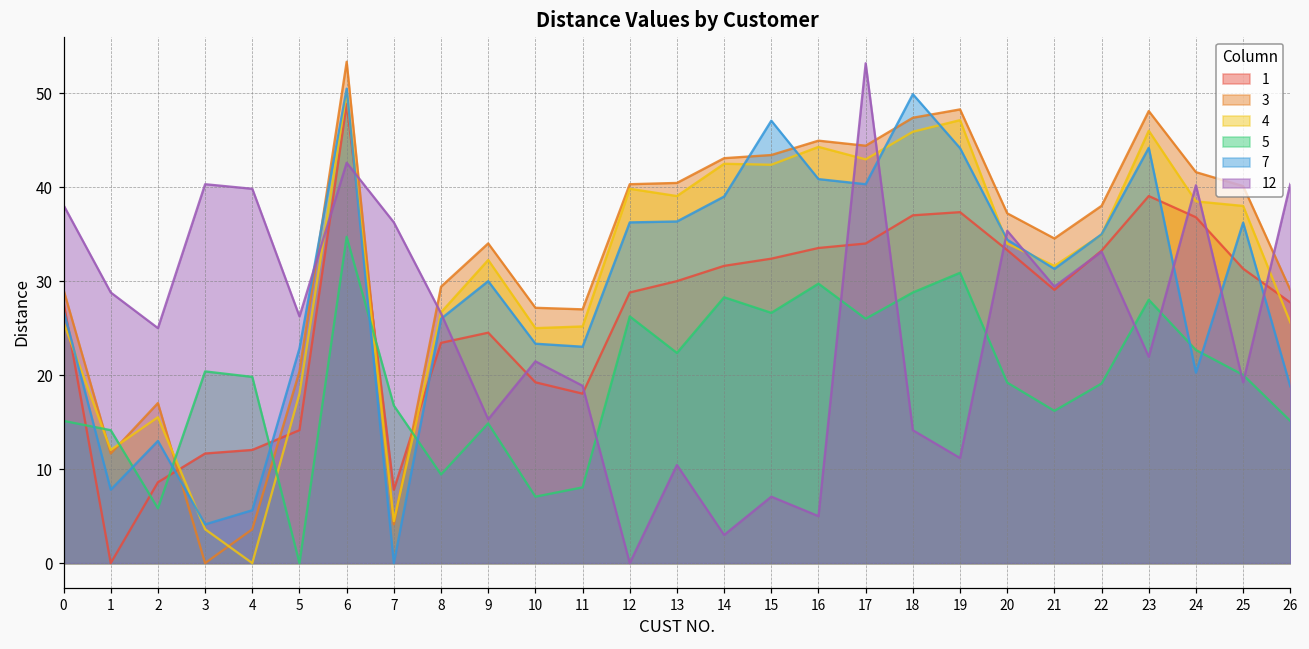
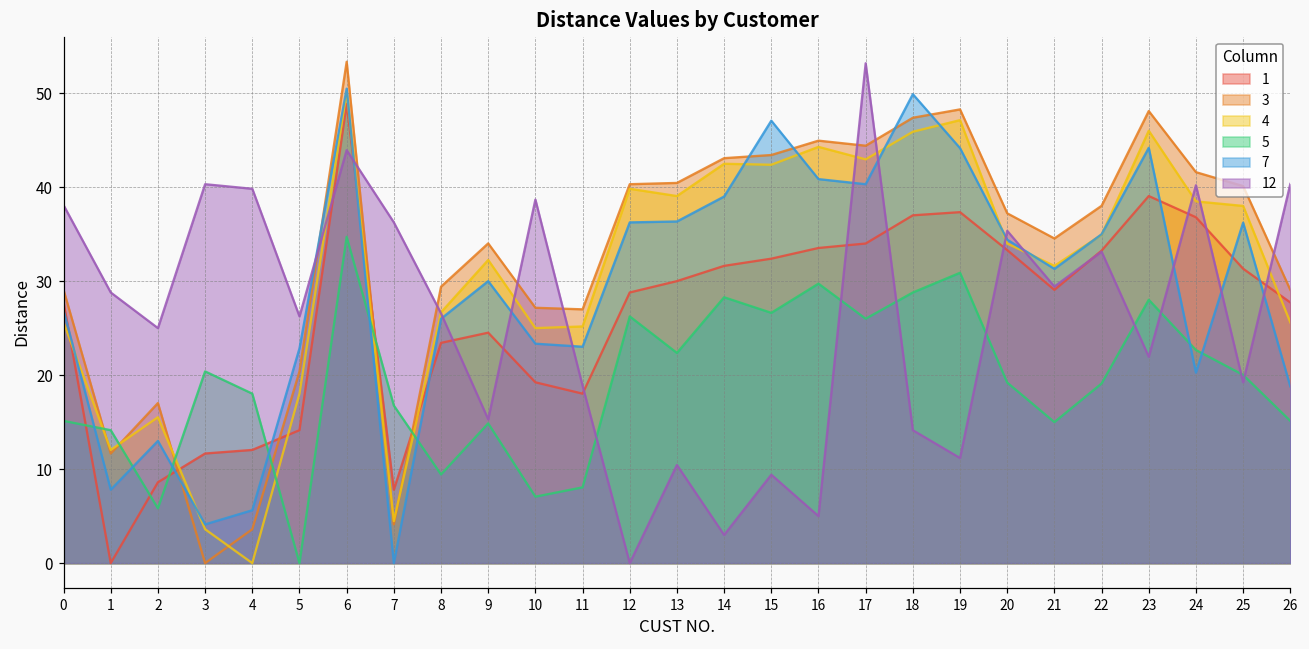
  {
    "5": {
      "0": 15,
      "1": 14,
      "2": 6,
      "3": 20,
-     "4": 20,
+     "4": 18,
      "5": 0,
      "6": 35,
      "7": 17,
      "8": 9,
      "9": 15,
      "10": 7,
      "11": 8,
      "12": 26,
      "13": 22,
      "14": 28,
      "15": 27,
      "16": 30,
      "17": 26,
      "18": 29,
      "19": 31,
      "20": 19,
-     "21": 16,
+     "21": 15,
      "22": 19,
      "23": 28,
      "24": 23,
      "25": 20,
      "26": 15
    },
    "7": {
      "0": 27,
      "1": 8,
      "2": 13,
      "3": 4,
      "4": 6,
      "5": 23,
      "6": 50,
      "7": 0,
      "8": 26,
      "9": 30,
      "10": 23,
      "11": 23,
      "12": 36,
      "13": 36,
      "14": 39,
      "15": 47,
      "16": 41,
      "17": 40,
      "18": 50,
      "19": 44,
      "20": 34,
      "21": 31,
      "23": 44,
      "24": 20,
      "25": 36,
      "26": 19
    },
    "12": {
      "0": 38,
      "1": 29,
      "2": 25,
      "3": 40,
      "4": 40,
      "5": 26,
-     "6": 43,
+     "6": 44,
      "7": 36,
      "9": 15,
-     "10": 21,
+     "10": 39,
      "11": 19,
      "12": 0,
      "13": 10,
      "14": 3,
-     "15": 7,
+     "15": 9,
      "16": 5,
      "17": 53,
      "18": 14,
      "19": 11,
      "20": 35,
      "21": 29,
      "23": 22,
      "24": 40,
      "25": 19,
      "26": 40
    }
  }
